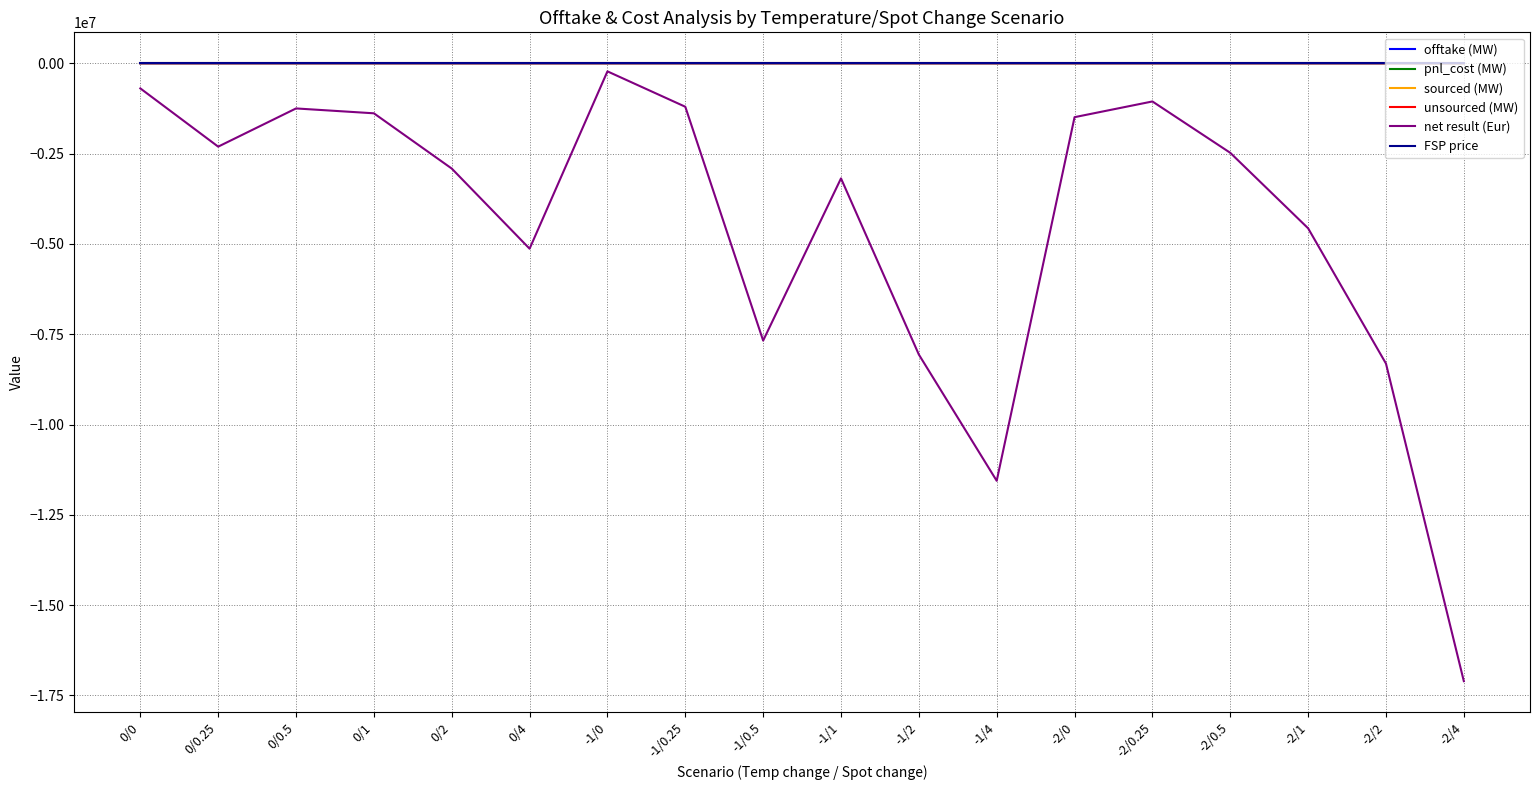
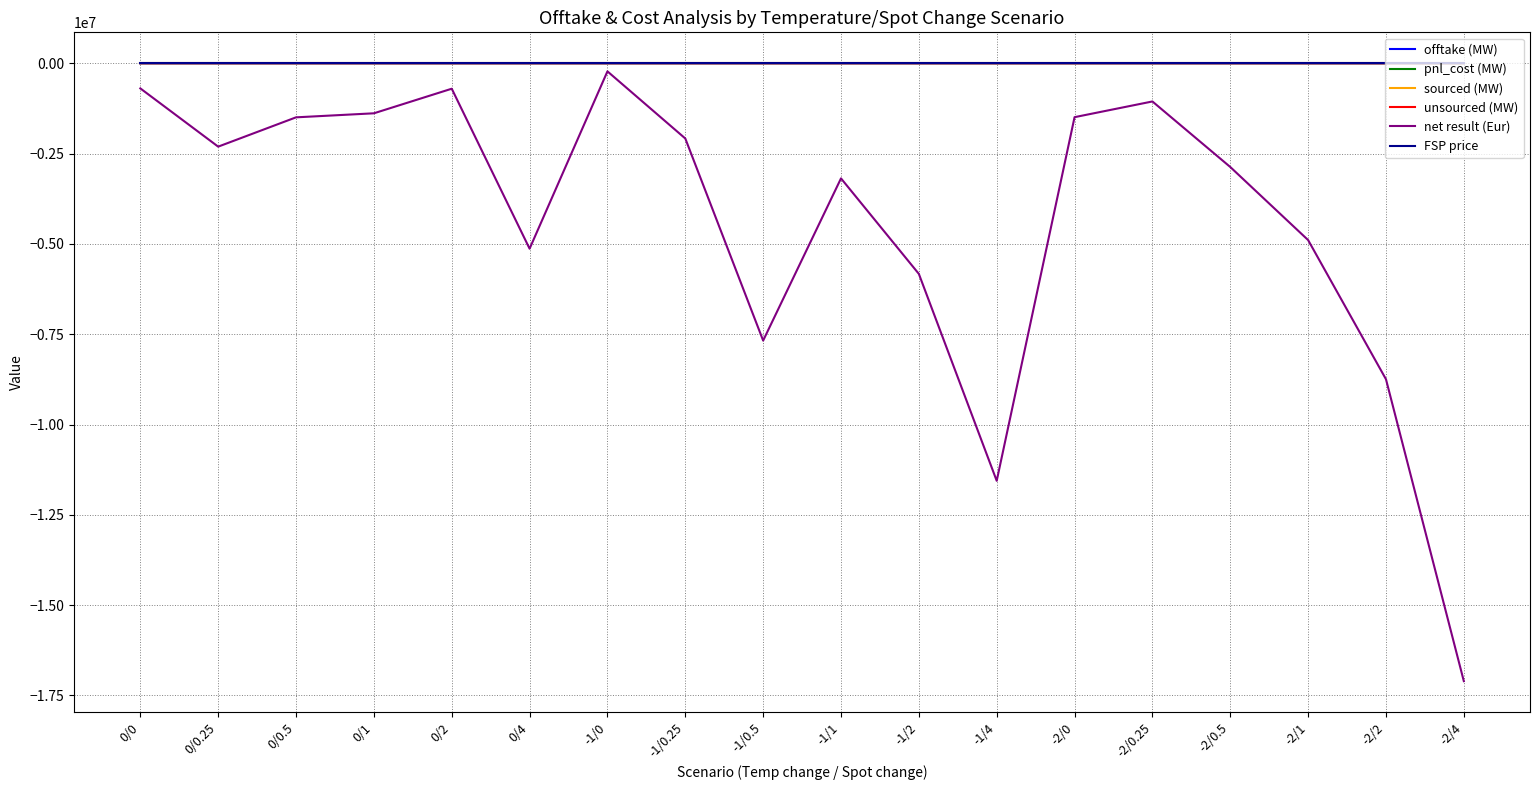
  {
    "FSP price": {
      "0/0": 0,
      "0/0.25": 0,
      "0/0.5": 0,
      "0/1": 0,
      "0/2": 0,
      "0/4": 0,
      "-1/0": 0,
      "-1/0.25": 0,
      "-1/0.5": 0,
      "-1/1": 0,
      "-1/2": 0,
      "-1/4": 0,
      "-2/0": 0,
      "-2/0.25": 0,
      "-2/0.5": 0,
      "-2/1": 0
    },
    "net result (Eur)": {
      "0/0": -700000,
      "0/0.25": -2300000,
-     "0/0.5": -1300000,
+     "0/0.5": -1500000,
      "0/1": -1400000,
-     "0/2": -2900000,
+     "0/2": -700000,
      "0/4": -5100000,
      "-1/0": -200000,
-     "-1/0.25": -1200000,
+     "-1/0.25": -2100000,
      "-1/0.5": -7700000,
      "-1/1": -3200000,
-     "-1/2": -8100000,
+     "-1/2": -5800000,
      "-1/4": -11600000,
      "-2/0": -1500000,
      "-2/0.25": -1100000,
-     "-2/0.5": -2500000,
-     "-2/1": -4600000,
-     "-2/2": -8300000,
+     "-2/0.5": -2900000,
+     "-2/1": -4900000,
+     "-2/2": -8700000,
      "-2/4": -17100000
    }
  }
